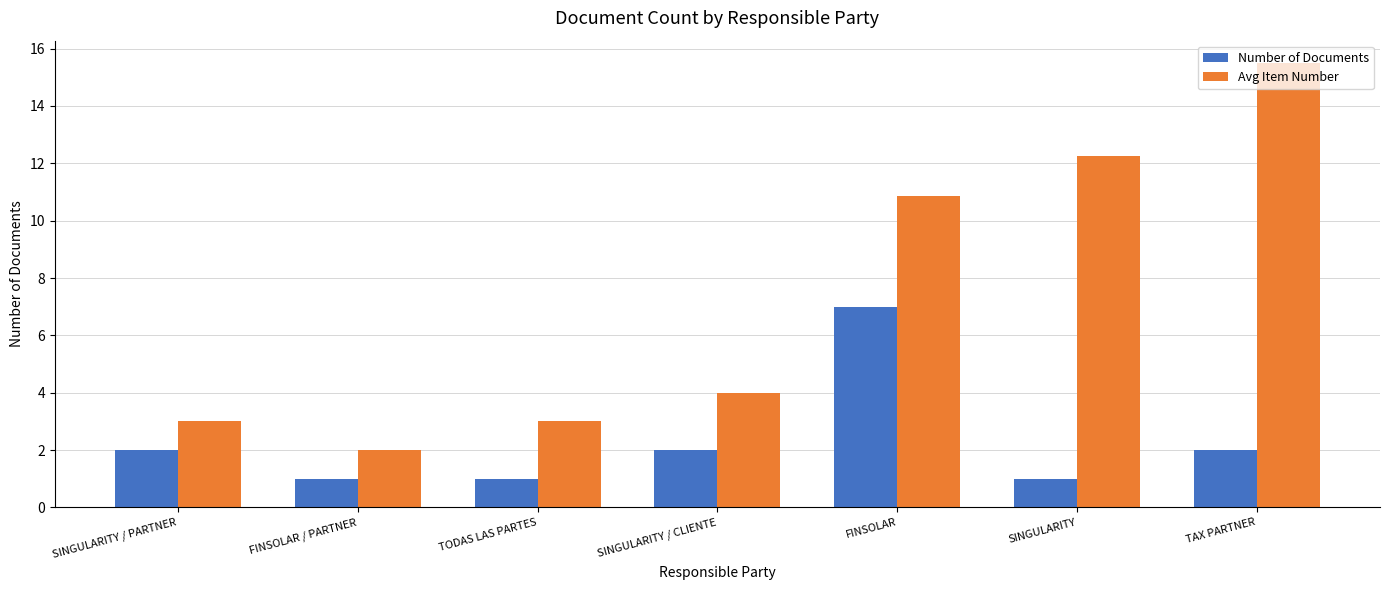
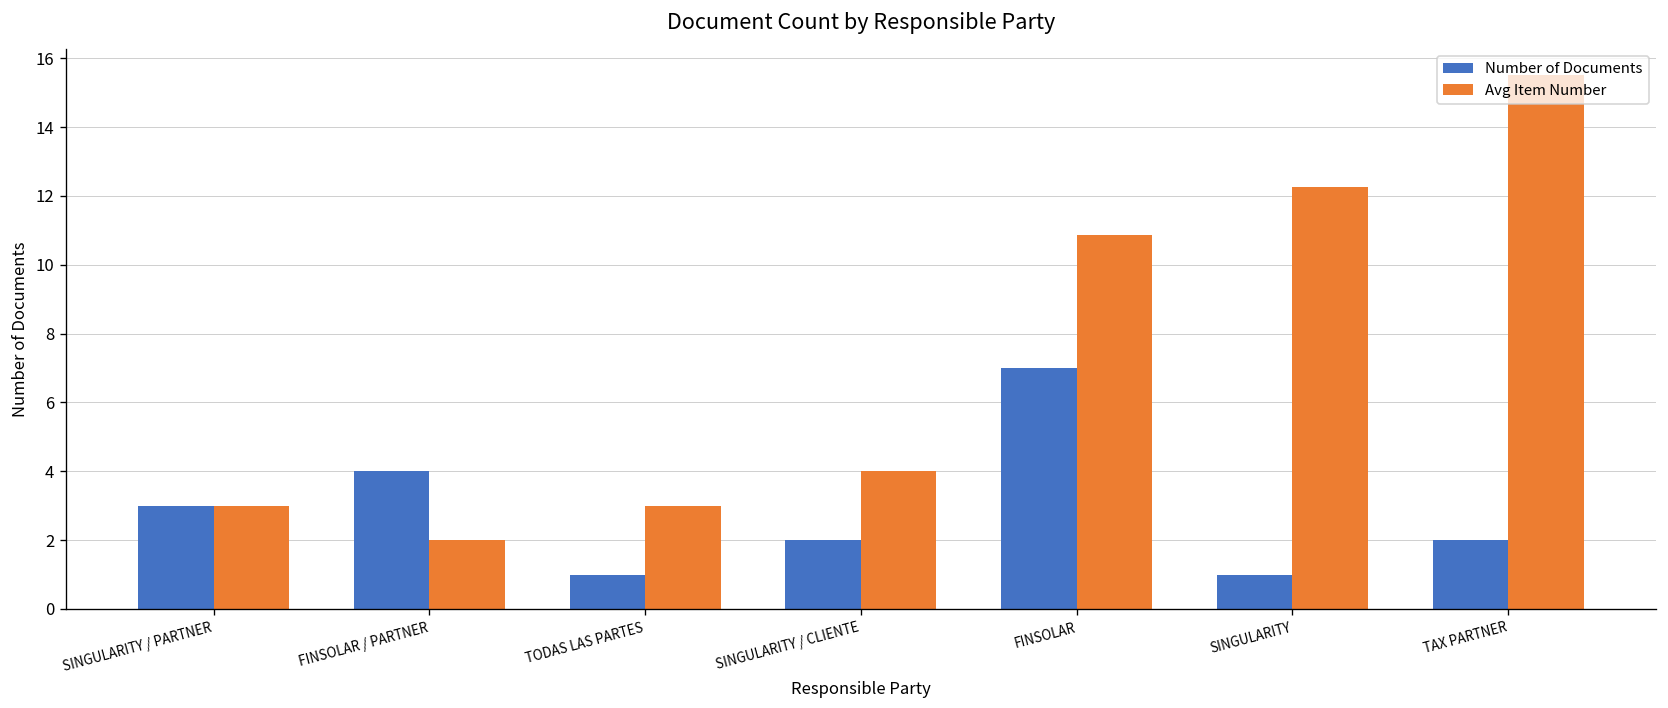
  {
    "Number of Documents": {
-     "SINGULARITY / PARTNER": 2,
-     "FINSOLAR / PARTNER": 1,
+     "SINGULARITY / PARTNER": 3,
+     "FINSOLAR / PARTNER": 4,
      "TODAS LAS PARTES": 1,
      "SINGULARITY / CLIENTE": 2,
      "FINSOLAR": 7,
      "SINGULARITY": 1,
      "TAX PARTNER": 2
    },
    "Avg Item Number": {
      "SINGULARITY / PARTNER": 3,
      "FINSOLAR / PARTNER": 2,
      "TODAS LAS PARTES": 3,
      "SINGULARITY / CLIENTE": 4,
      "FINSOLAR": 10.9,
      "SINGULARITY": 12.3
    }
  }
